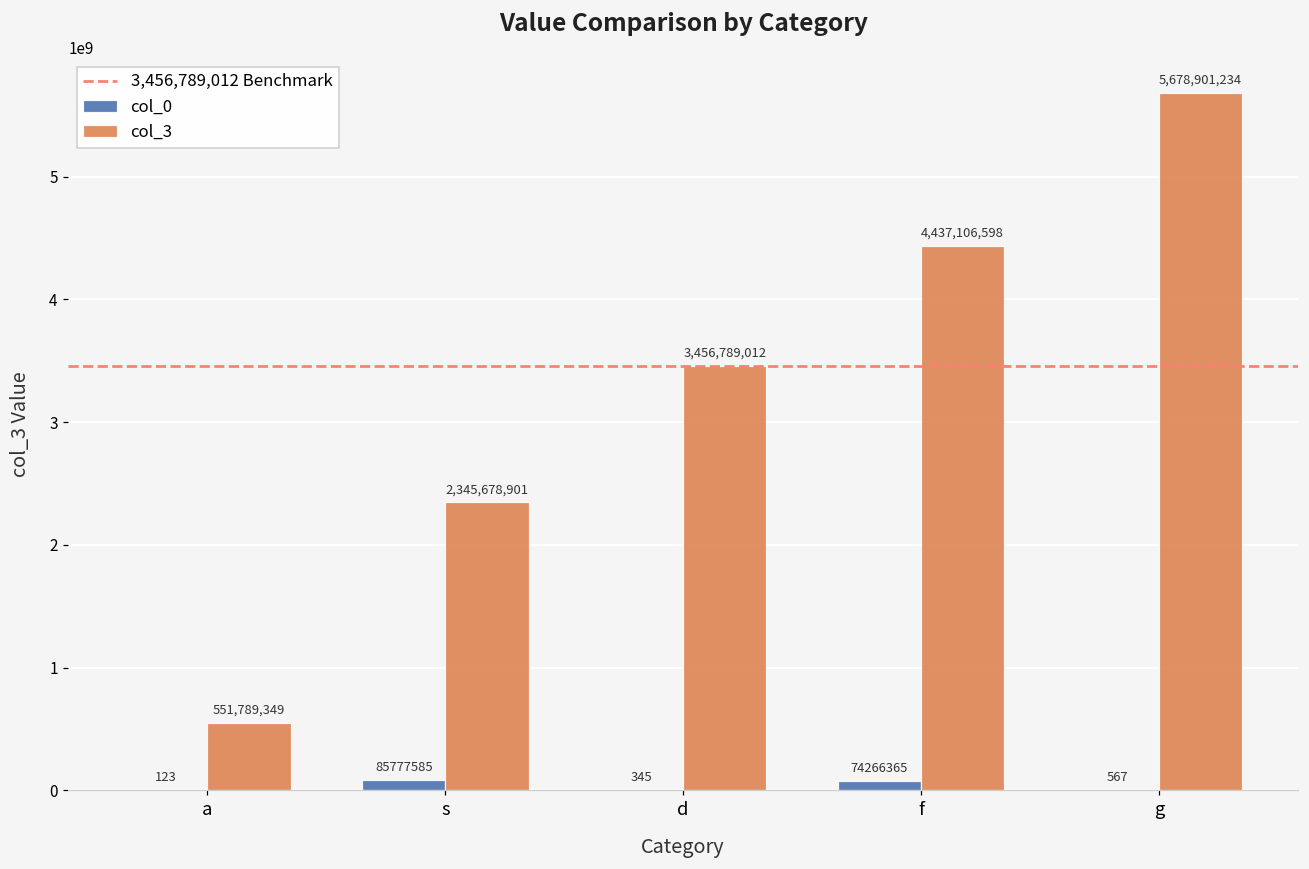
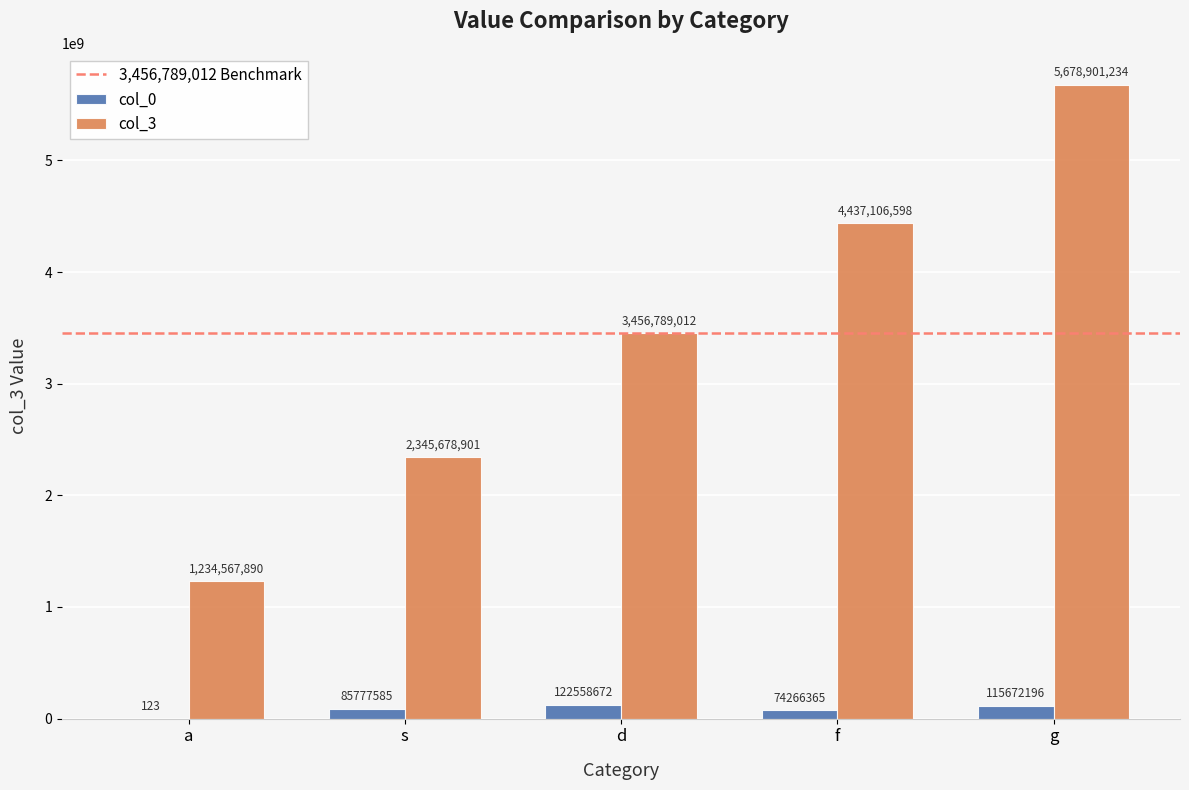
  {
    "col_0": {
      "a": "123",
      "s": "85777585",
-     "d": "345",
+     "d": "122558672",
      "f": "74266365",
-     "g": "567"
+     "g": "115672196"
    },
    "col_3": {
-     "a": "551,789,349",
+     "a": "1,234,567,890",
      "s": "2,345,678,901",
      "d": "3,456,789,012",
      "f": "4,437,106,598",
      "g": "5,678,901,234"
    }
  }
